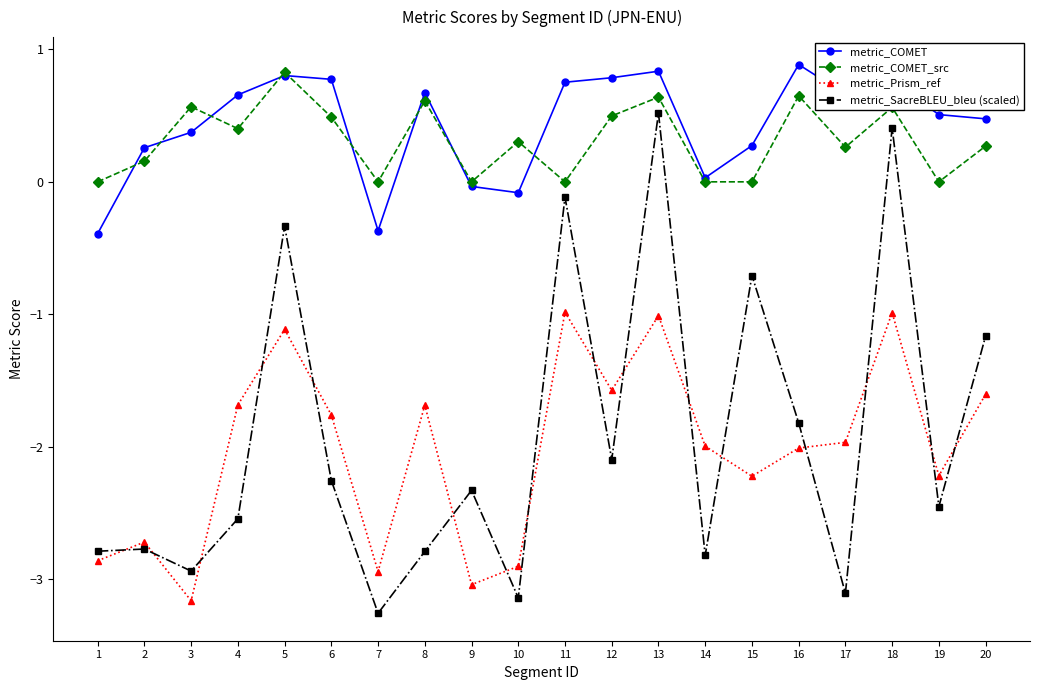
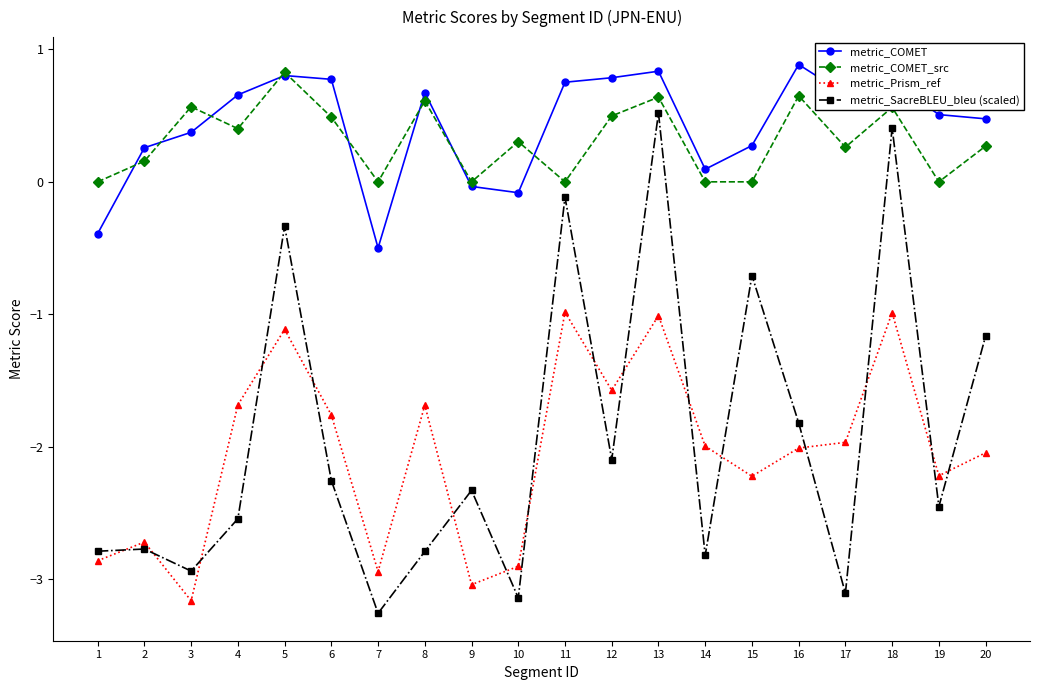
  {
    "metric_COMET": {
      "1": -0.39,
      "2": 0.26,
      "3": 0.37,
      "4": 0.66,
      "5": 0.80,
      "6": 0.77,
-     "7": -0.37,
+     "7": -0.50,
      "8": 0.67,
      "9": -0.03,
      "10": -0.08,
      "11": 0.75,
      "12": 0.79,
      "13": 0.83,
-     "14": 0.03,
+     "14": 0.10,
      "15": 0.27,
      "16": 0.88,
      "19": 0.51,
      "20": 0.48
    },
    "metric_COMET_src": {
      "1": 0.00,
      "2": 0.16,
      "3": 0.57,
      "4": 0.40,
      "5": 0.83,
      "6": 0.49,
      "7": 0.00,
      "8": 0.61,
      "9": 0.00,
      "10": 0.30,
      "11": 0.00,
      "12": 0.50,
      "13": 0.64,
      "14": 0.00,
      "15": 0.00,
      "16": 0.65,
      "17": 0.26,
      "19": 0.00,
      "20": 0.27
    },
    "metric_Prism_ref": {
      "1": -2.86,
      "2": -2.72,
      "3": -3.16,
      "4": -1.68,
      "5": -1.11,
      "6": -1.76,
      "7": -2.94,
      "8": -1.68,
      "9": -3.04,
      "10": -2.90,
      "11": -0.98,
      "12": -1.57,
      "13": -1.01,
      "14": -1.99,
      "15": -2.22,
      "16": -2.01,
      "17": -1.97,
      "18": -0.99,
      "19": -2.22,
-     "20": -1.60
+     "20": -2.04
    },
    "metric_SacreBLEU_bleu (scaled)": {
      "1": -2.79,
      "2": -2.77,
      "3": -2.94,
      "4": -2.54,
      "5": -0.33,
      "6": -2.25,
      "7": -3.26,
      "8": -2.79,
      "9": -2.33,
      "10": -3.14,
      "11": -0.12,
      "12": -2.10,
      "13": 0.52,
      "14": -2.82,
      "15": -0.71,
      "16": -1.82,
      "17": -3.10,
      "18": 0.41,
      "19": -2.45,
      "20": -1.16
    }
  }
